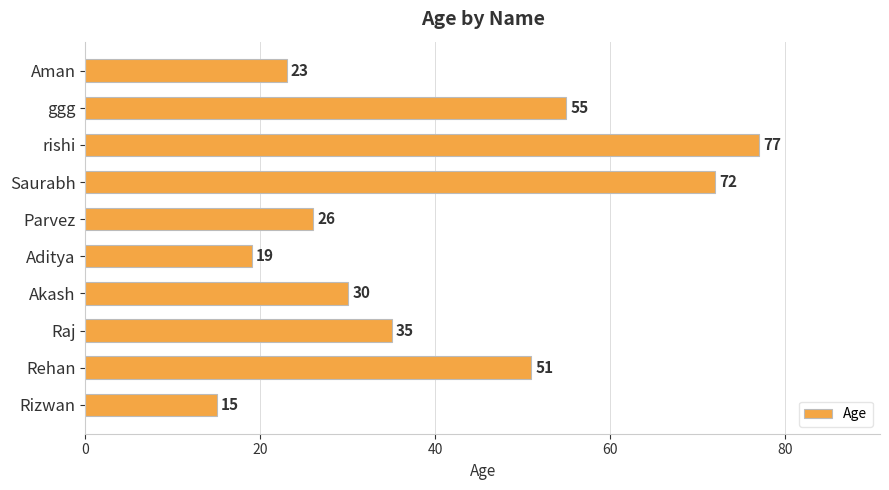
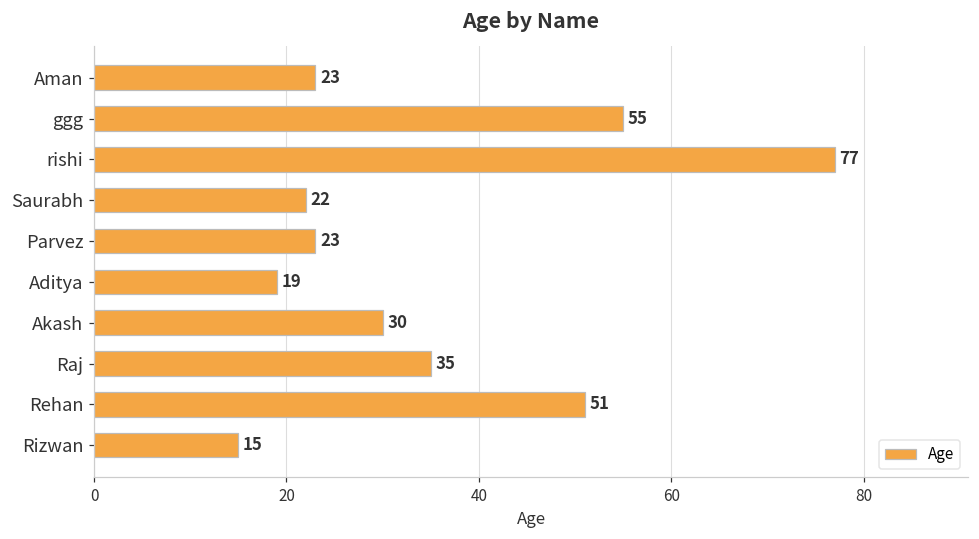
  {
    "Aman": 23,
    "ggg": 55,
    "rishi": 77,
-   "Saurabh": 72,
-   "Parvez": 26,
+   "Saurabh": 22,
+   "Parvez": 23,
    "Aditya": 19,
    "Akash": 30,
    "Raj": 35,
    "Rehan": 51,
    "Rizwan": 15
  }
